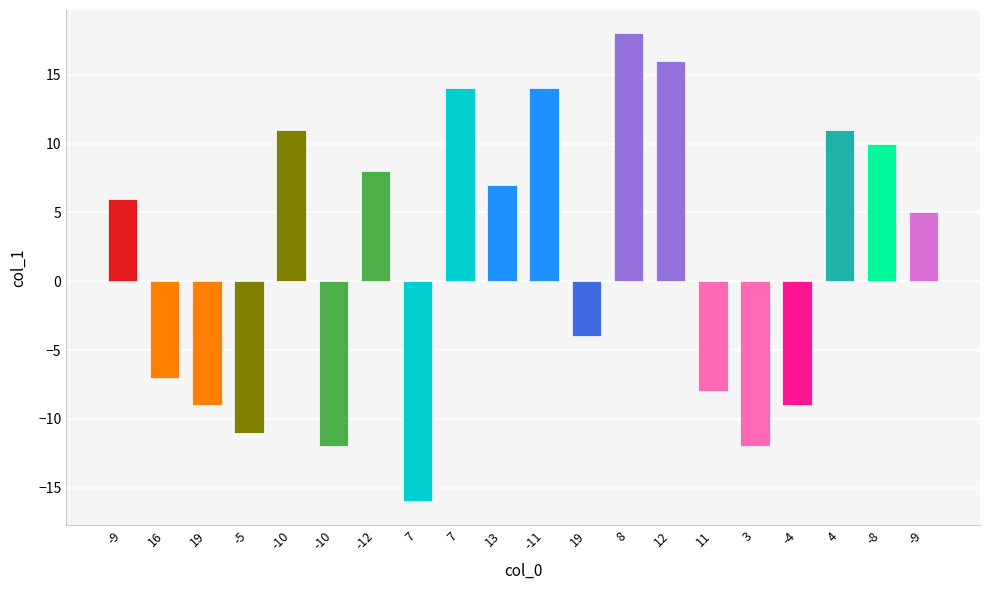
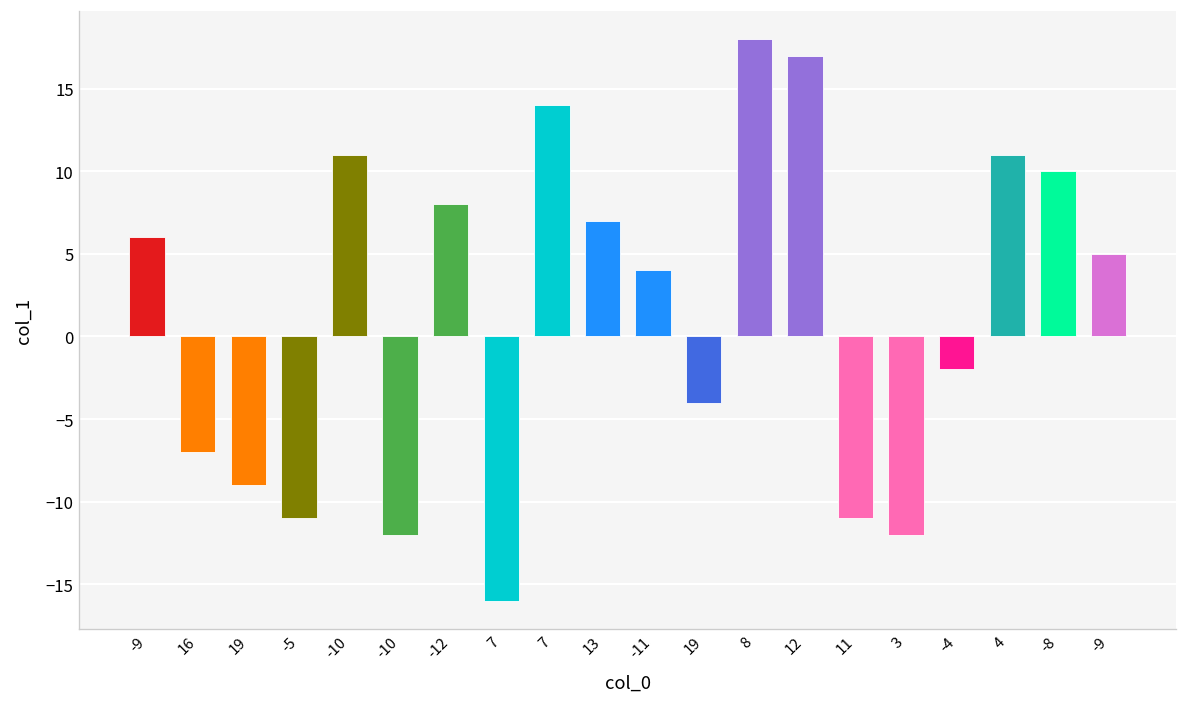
  {
    "16": -7,
    "-5": -11,
    "-12": 8,
    "13": 7,
-   "-11": 14,
+   "-11": 4,
    "8": 18,
-   "12": 16,
-   "11": -8,
+   "12": 17,
+   "11": -11,
    "3": -12,
-   "-4": -9,
+   "-4": -2,
    "4": 11,
    "-8": 10
  }
